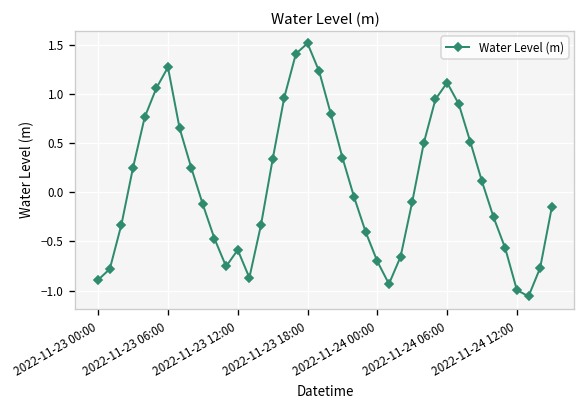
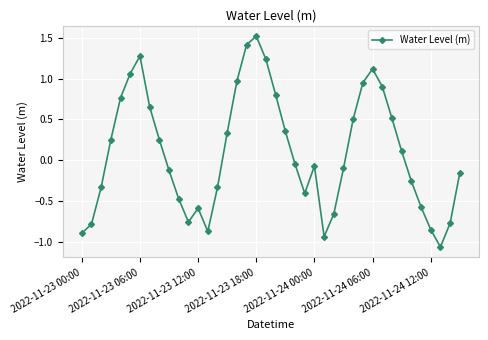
  {
    "2022-11-23 00:00": -0.9,
    "2022-11-23 06:00": 1.3,
    "2022-11-23 12:00": -0.6,
    "2022-11-23 18:00": 1.5,
-   "2022-11-24 00:00": -0.7,
+   "2022-11-24 00:00": -0.1,
    "2022-11-24 06:00": 1.1,
-   "2022-11-24 12:00": -1.0
+   "2022-11-24 12:00": -0.8
  }
